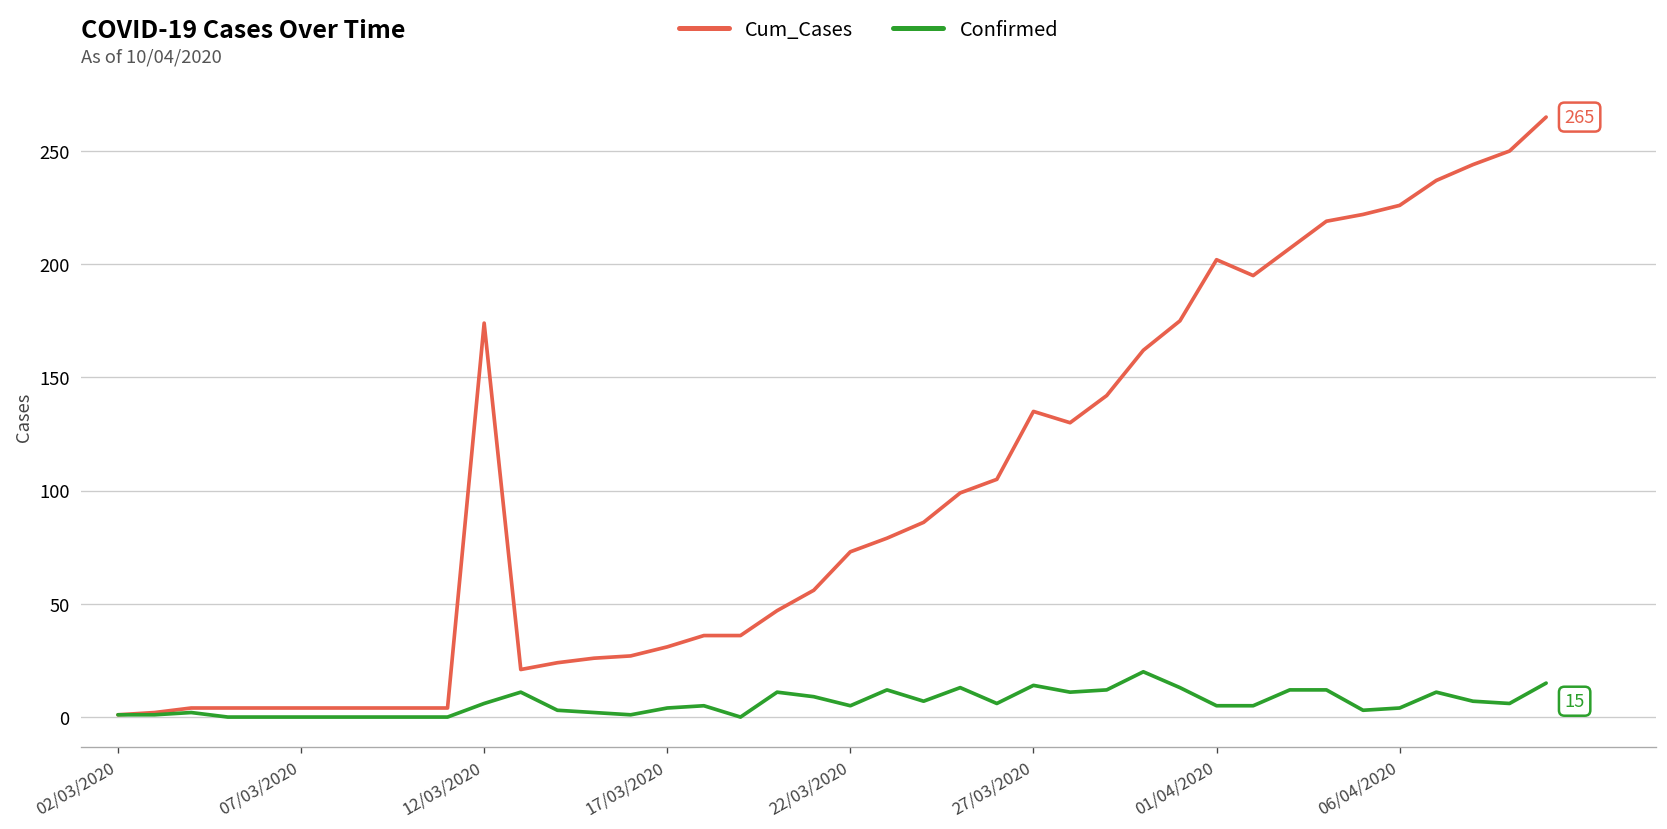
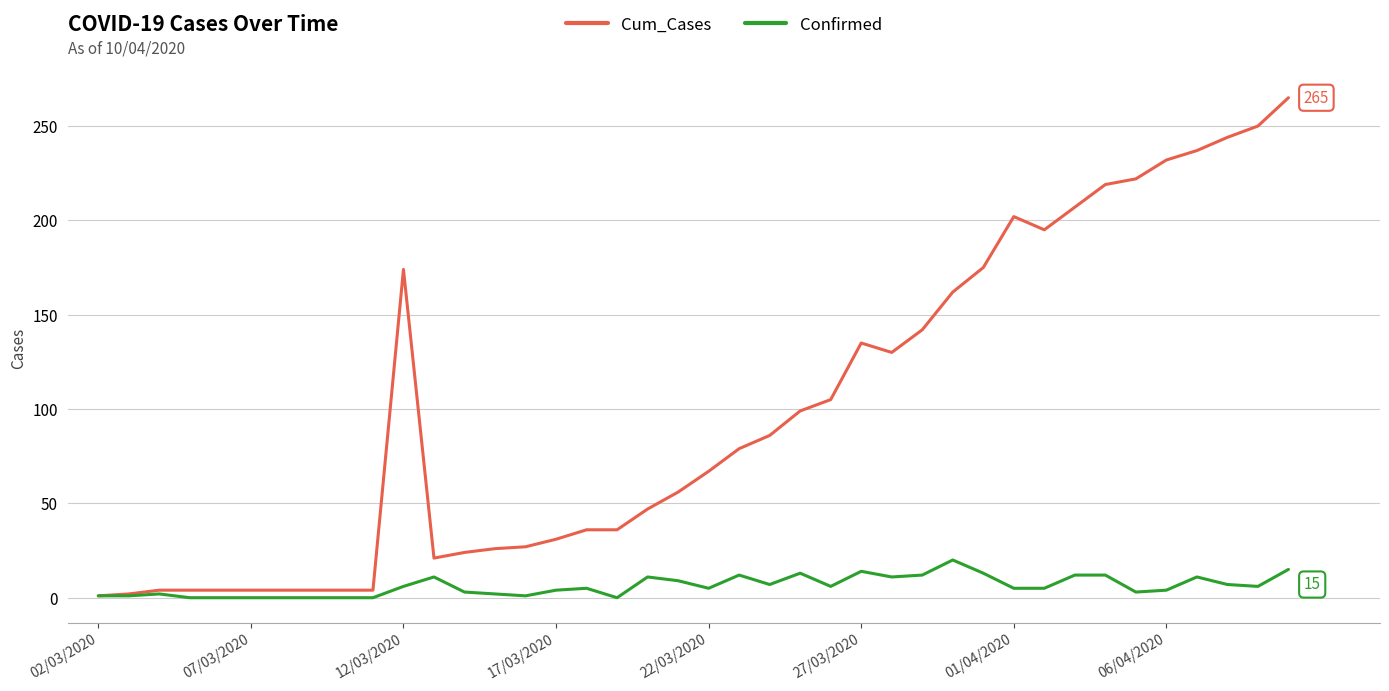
  {
    "Cum_Cases": {
      "07/03/2020": 4,
      "12/03/2020": 174,
      "17/03/2020": 31,
-     "22/03/2020": 73,
+     "22/03/2020": 67,
      "27/03/2020": 135,
      "01/04/2020": 202,
-     "06/04/2020": 226
+     "06/04/2020": 232
    },
    "Confirmed": {
      "07/03/2020": 0,
      "12/03/2020": 6,
      "17/03/2020": 4,
      "22/03/2020": 5,
      "27/03/2020": 14,
      "01/04/2020": 5,
      "06/04/2020": 4
    }
  }
